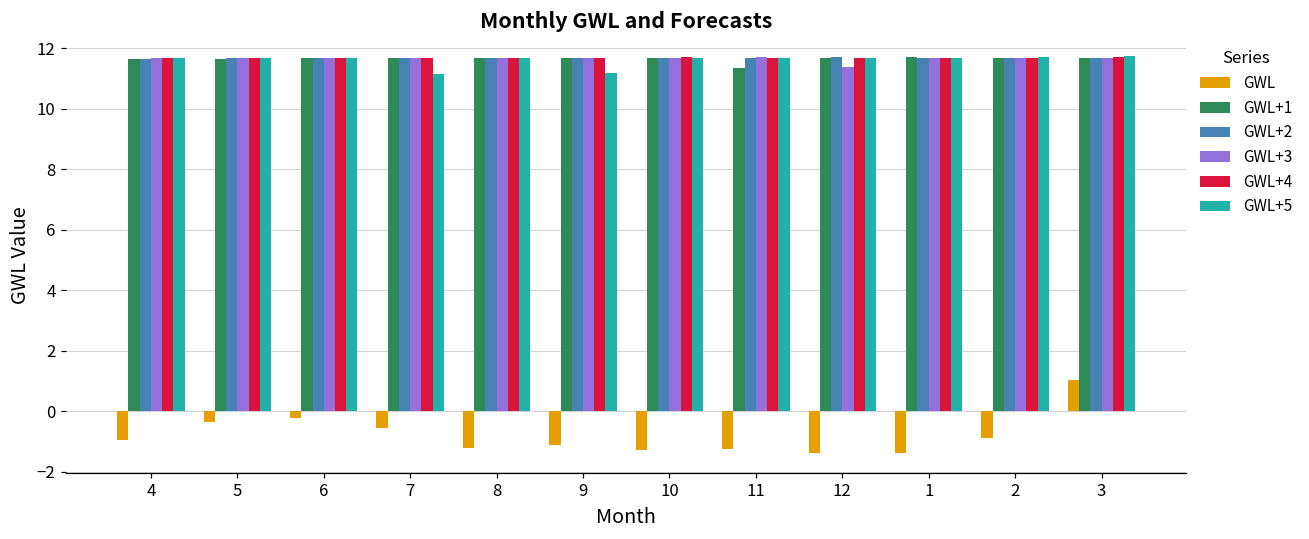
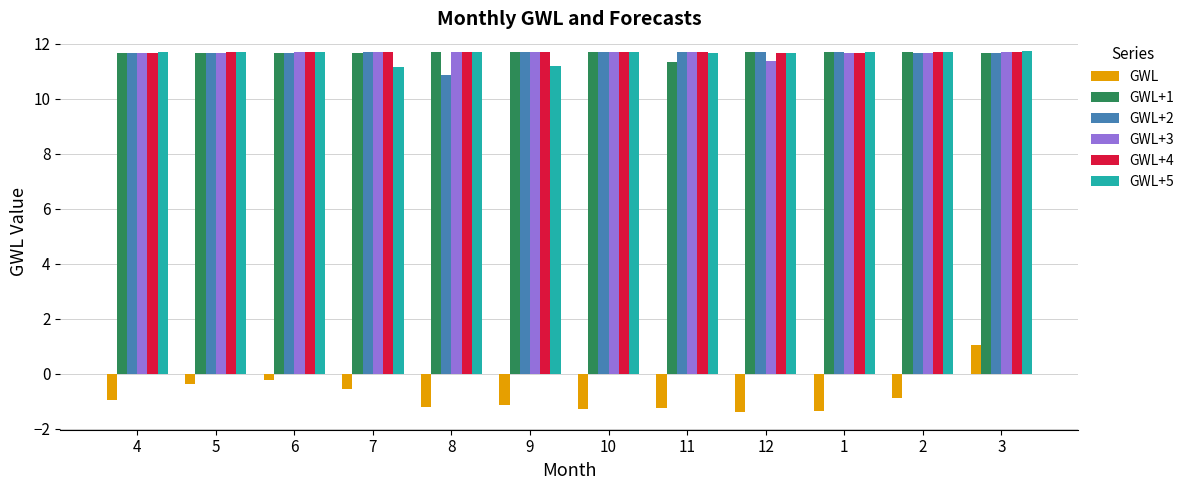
  {
    "GWL": {
      "4": -1.0,
      "5": -0.4,
      "6": -0.2,
      "7": -0.6,
      "8": -1.2,
      "9": -1.1,
      "10": -1.3,
      "11": -1.2,
      "12": -1.4,
      "1": -1.4,
      "2": -0.9,
      "3": 1.0
    },
    "GWL+1": {
      "4": 11.7,
      "5": 11.7,
      "6": 11.7,
      "7": 11.7,
      "8": 11.7,
      "9": 11.7,
      "10": 11.7,
      "11": 11.3,
      "12": 11.7,
      "1": 11.7,
      "2": 11.7,
      "3": 11.7
    },
    "GWL+2": {
      "4": 11.7,
      "5": 11.7,
      "6": 11.7,
      "7": 11.7,
-     "8": 11.7,
+     "8": 10.9,
      "9": 11.7,
      "10": 11.7,
      "11": 11.7,
      "12": 11.7,
      "1": 11.7,
      "2": 11.7,
      "3": 11.7
    },
    "GWL+3": {
      "4": 11.7,
      "5": 11.7,
      "6": 11.7,
      "7": 11.7,
      "8": 11.7,
      "9": 11.7,
      "10": 11.7,
      "11": 11.7,
      "12": 11.4,
      "1": 11.7,
      "2": 11.7,
      "3": 11.7
    },
    "GWL+4": {
      "4": 11.7,
      "5": 11.7,
      "6": 11.7,
      "7": 11.7,
      "8": 11.7,
      "9": 11.7,
      "10": 11.7,
      "11": 11.7,
      "12": 11.7,
      "1": 11.7,
      "2": 11.7,
      "3": 11.7
    },
    "GWL+5": {
      "4": 11.7,
      "5": 11.7,
      "6": 11.7,
      "7": 11.2,
      "8": 11.7,
      "9": 11.2,
      "10": 11.7,
      "11": 11.7,
      "12": 11.7,
      "1": 11.7,
      "2": 11.7,
      "3": 11.7
    }
  }
